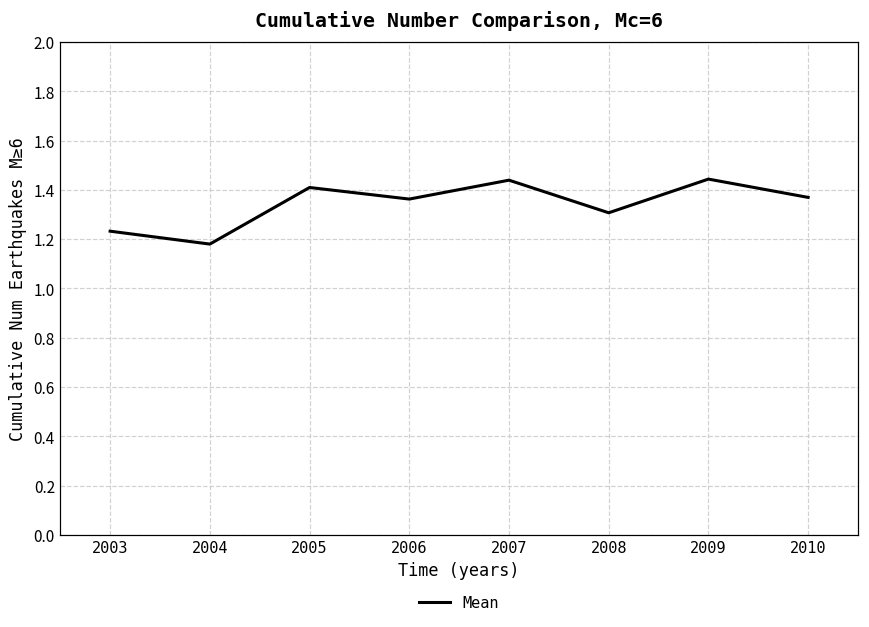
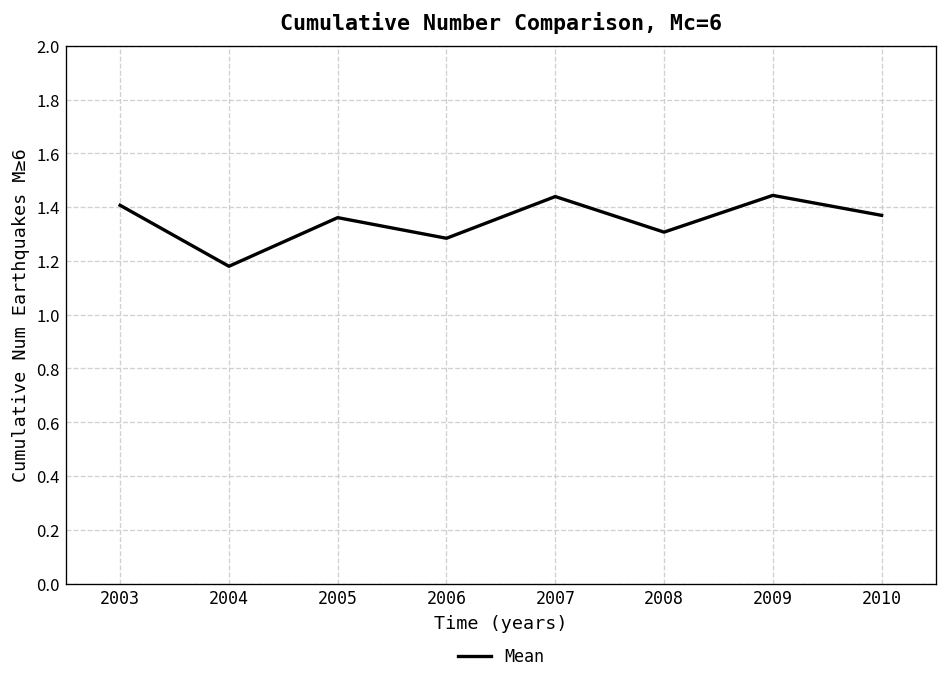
  {
-   "2003": 1.23,
+   "2003": 1.41,
    "2004": 1.18,
-   "2005": 1.41,
-   "2006": 1.36,
+   "2005": 1.36,
+   "2006": 1.28,
    "2007": 1.44,
    "2008": 1.31,
    "2009": 1.44,
    "2010": 1.37
  }
